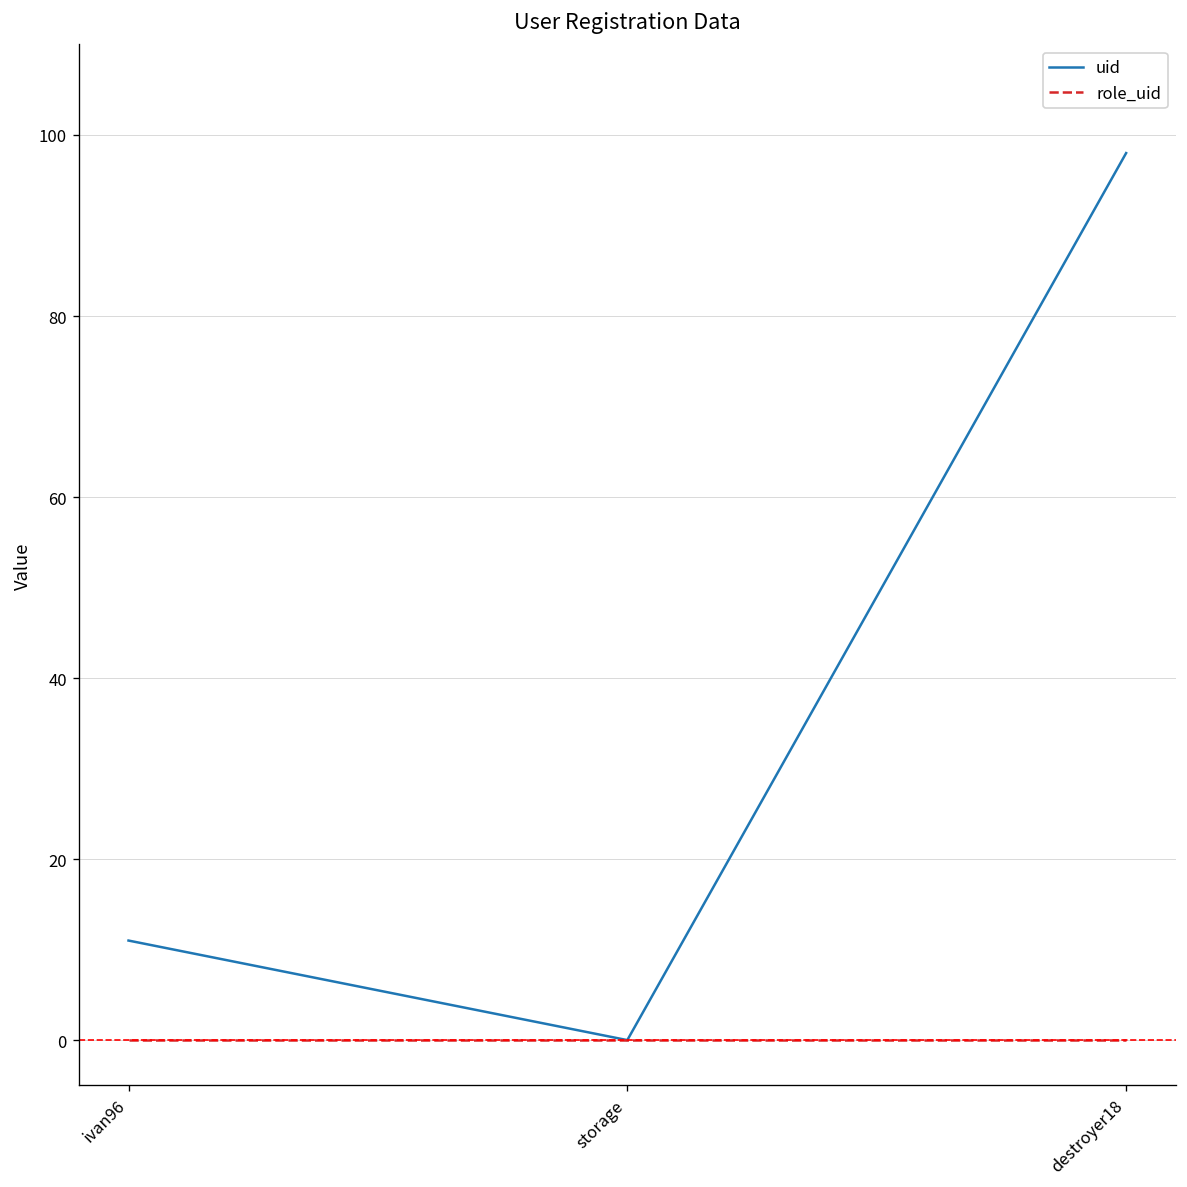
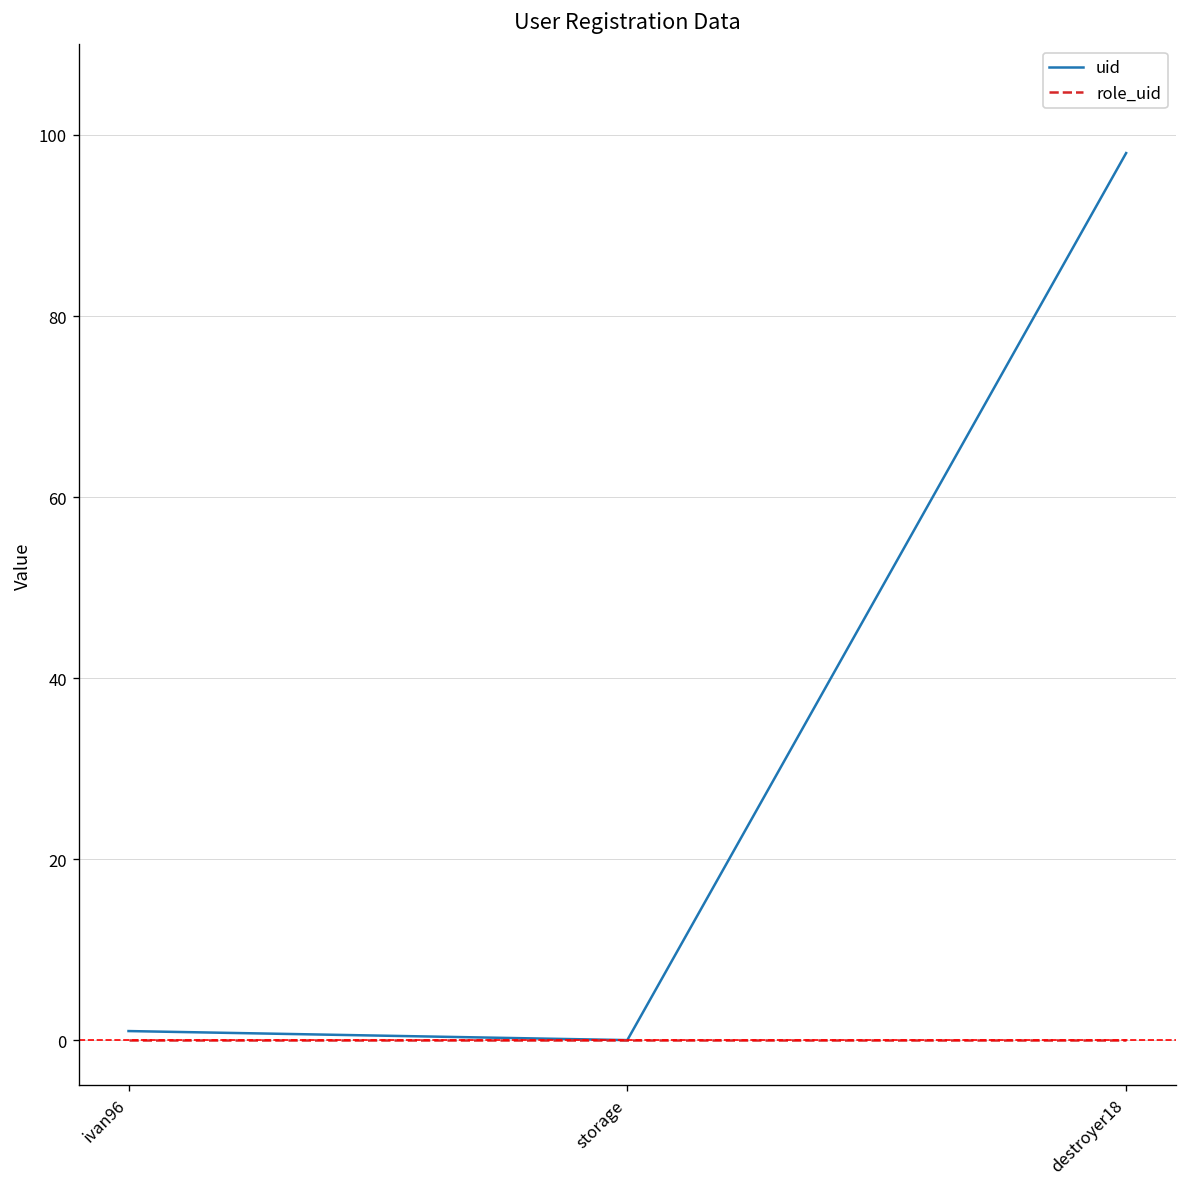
  {
    "uid": {
-     "ivan96": 11,
+     "ivan96": 1,
      "destroyer18": 98
    },
    "role_uid": {
      "ivan96": 0,
      "destroyer18": 0
    }
  }
